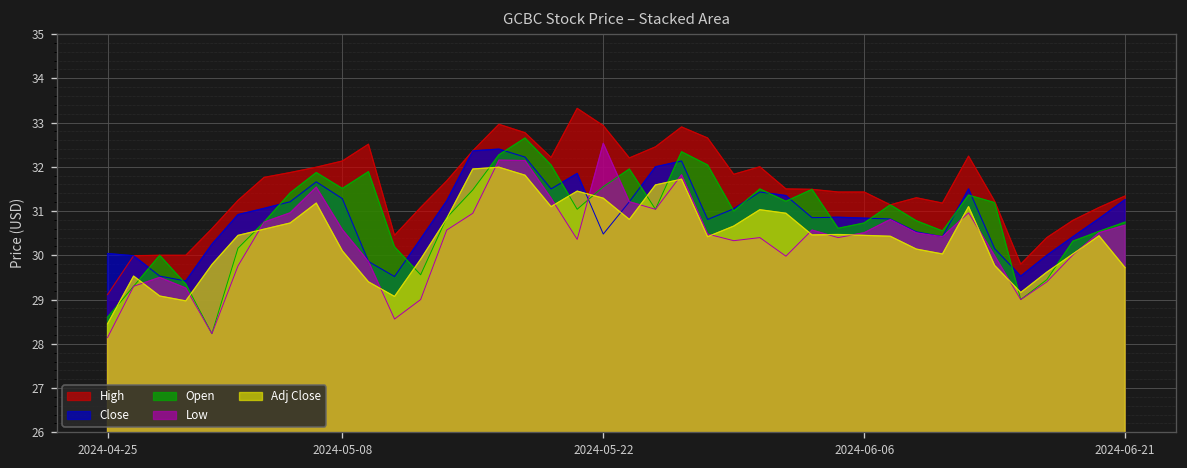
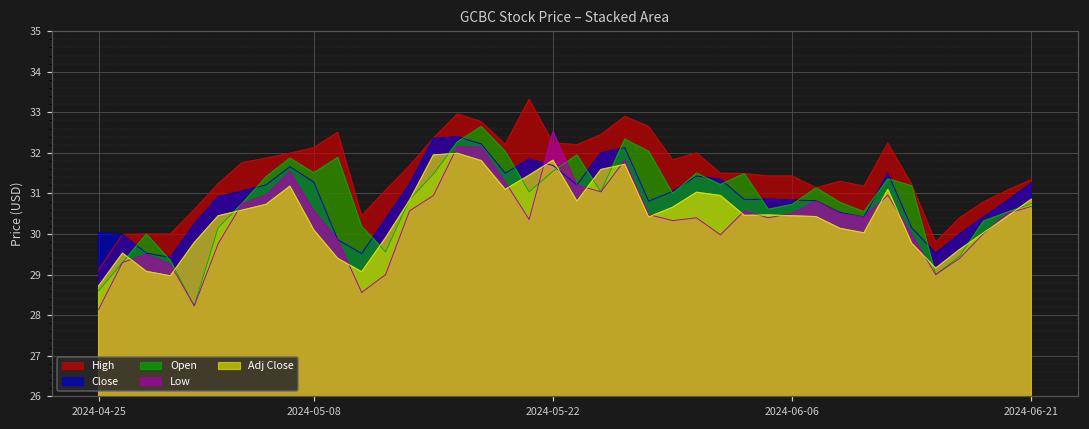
  {
    "High": {
      "2024-04-25": 29.1,
      "2024-05-08": 32.1,
-     "2024-05-22": 32.9,
+     "2024-05-22": 32.3,
      "2024-06-06": 31.4,
      "2024-06-21": 31.3
    },
    "Close": {
      "2024-04-25": 30.0,
      "2024-05-08": 31.3,
-     "2024-05-22": 30.5,
+     "2024-05-22": 31.7,
      "2024-06-06": 30.8,
      "2024-06-21": 31.3
    },
    "Open": {
      "2024-04-25": 28.6,
      "2024-05-08": 31.5,
      "2024-05-22": 31.6,
      "2024-06-06": 30.7,
      "2024-06-21": 30.8
    },
    "Low": {
      "2024-04-25": 28.1,
      "2024-05-08": 30.6,
      "2024-05-22": 32.5,
      "2024-06-21": 30.7
    },
    "Adj Close": {
-     "2024-04-25": 28.5,
+     "2024-04-25": 28.7,
      "2024-05-08": 30.1,
-     "2024-05-22": 31.3,
-     "2024-06-21": 29.7
+     "2024-05-22": 31.8,
+     "2024-06-21": 30.9
    }
  }
